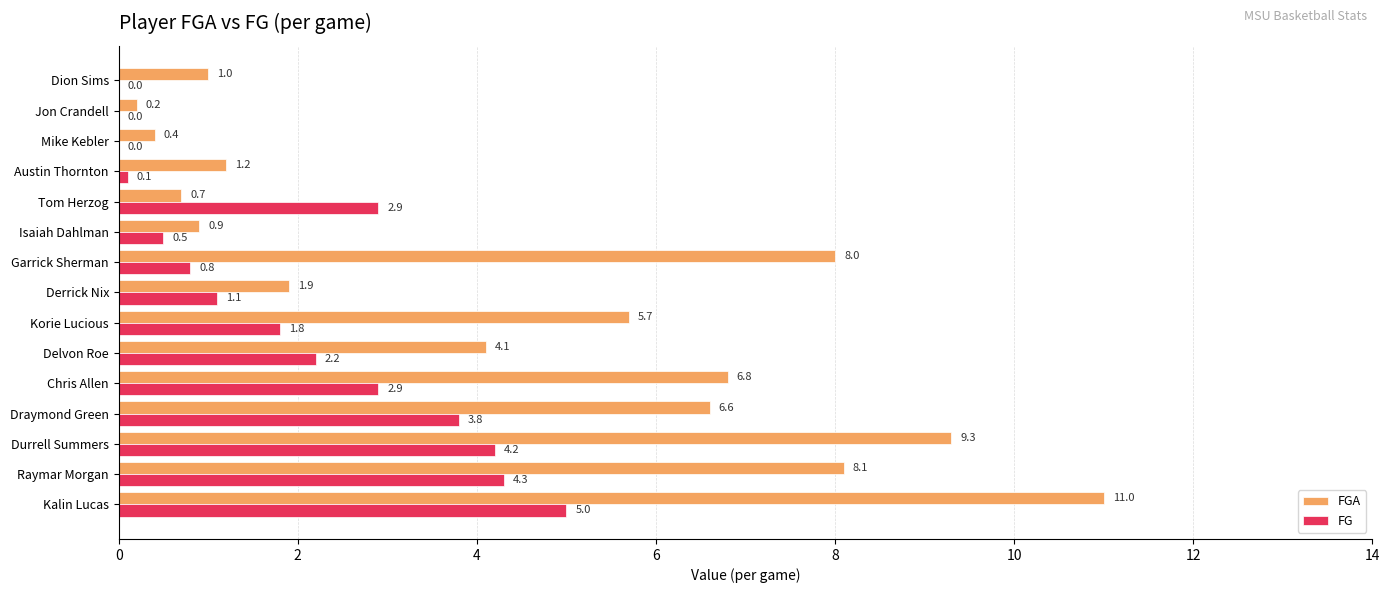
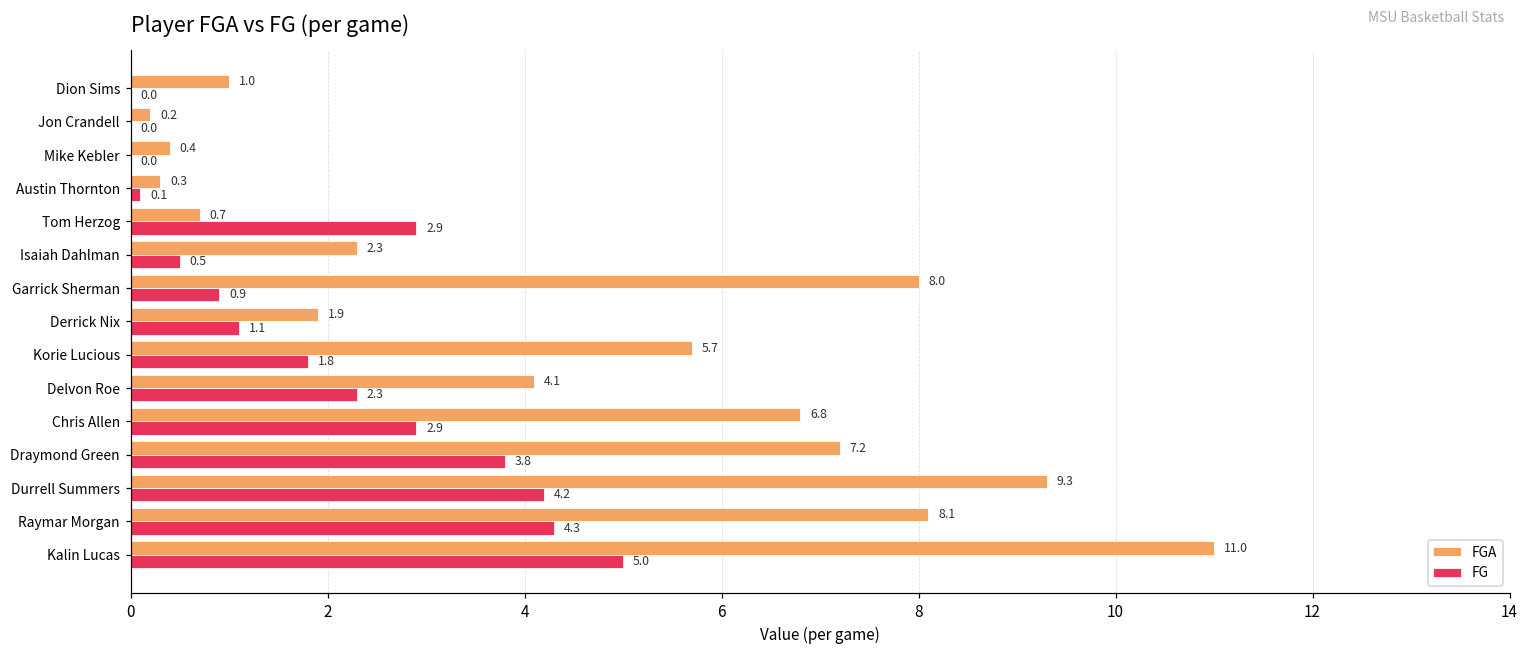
  {
    "FGA": {
      "Dion Sims": 1.0,
      "Jon Crandell": 0.2,
      "Mike Kebler": 0.4,
-     "Austin Thornton": 1.2,
+     "Austin Thornton": 0.3,
      "Tom Herzog": 0.7,
-     "Isaiah Dahlman": 0.9,
+     "Isaiah Dahlman": 2.3,
      "Garrick Sherman": 8.0,
      "Derrick Nix": 1.9,
      "Korie Lucious": 5.7,
      "Delvon Roe": 4.1,
      "Chris Allen": 6.8,
-     "Draymond Green": 6.6,
+     "Draymond Green": 7.2,
      "Durrell Summers": 9.3,
      "Raymar Morgan": 8.1,
      "Kalin Lucas": 11.0
    },
    "FG": {
      "Dion Sims": 0.0,
      "Jon Crandell": 0.0,
      "Mike Kebler": 0.0,
      "Austin Thornton": 0.1,
      "Tom Herzog": 2.9,
      "Isaiah Dahlman": 0.5,
-     "Garrick Sherman": 0.8,
+     "Garrick Sherman": 0.9,
      "Derrick Nix": 1.1,
      "Korie Lucious": 1.8,
-     "Delvon Roe": 2.2,
+     "Delvon Roe": 2.3,
      "Chris Allen": 2.9,
      "Draymond Green": 3.8,
      "Durrell Summers": 4.2,
      "Raymar Morgan": 4.3,
      "Kalin Lucas": 5.0
    }
  }
